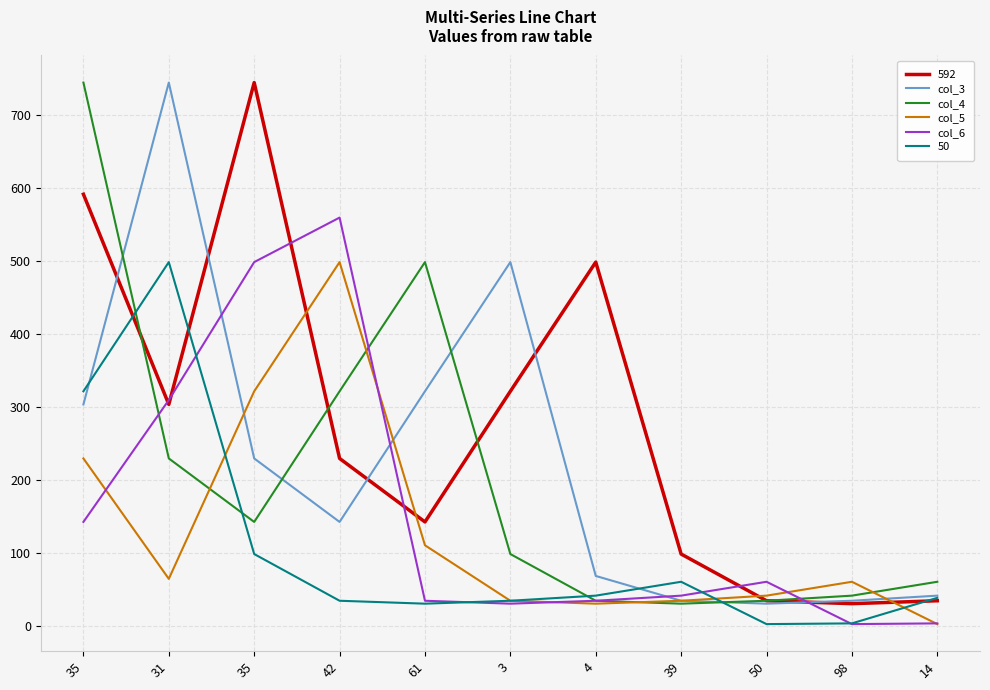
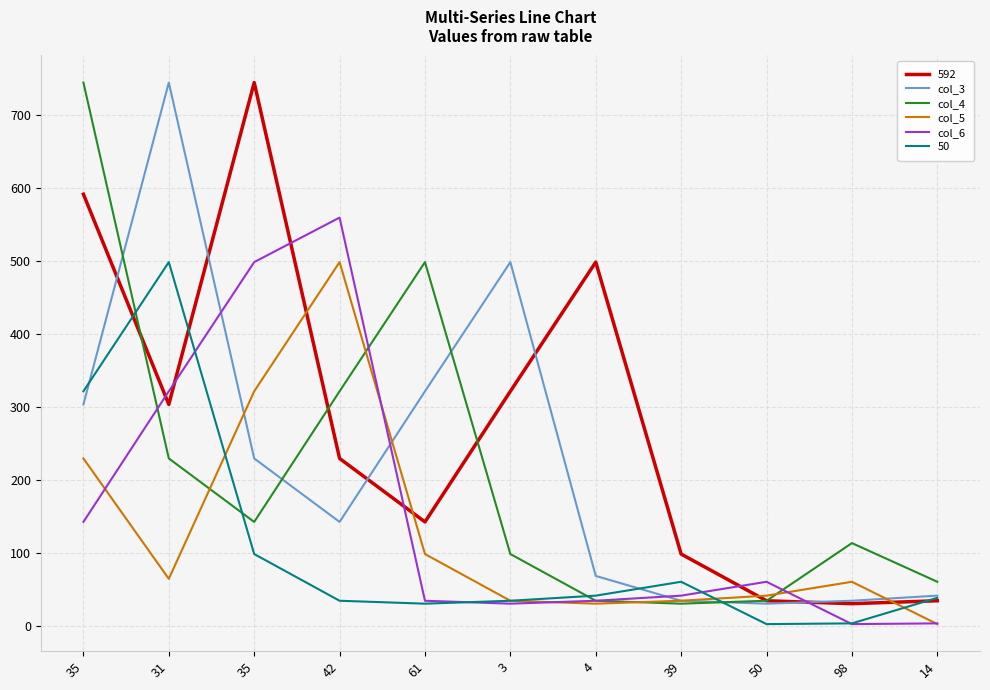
  {
    "592": {
      "31": 300,
      "42": 230,
      "61": 140,
      "3": 320,
      "4": 500,
      "39": 100,
      "98": 30,
      "14": 40
    },
    "col_3": {
      "31": 750,
      "42": 140,
      "61": 320,
      "3": 500,
      "4": 70,
      "50": 30,
      "98": 40
    },
    "col_4": {
      "31": 230,
      "42": 320,
      "61": 500,
      "3": 100,
      "39": 30,
-     "98": 40,
+     "98": 110,
      "14": 60
    },
    "col_5": {
      "31": 70,
      "42": 500,
-     "61": 110,
+     "61": 100,
      "4": 30,
      "50": 40,
      "98": 60
    },
    "col_6": {
-     "31": 310,
+     "31": 320,
      "42": 560,
      "61": 40,
      "3": 30,
      "39": 40,
      "50": 60
    },
    "50": {
      "31": 500,
      "42": 40,
      "61": 30,
      "4": 40,
      "39": 60,
      "50": 0
    }
  }
